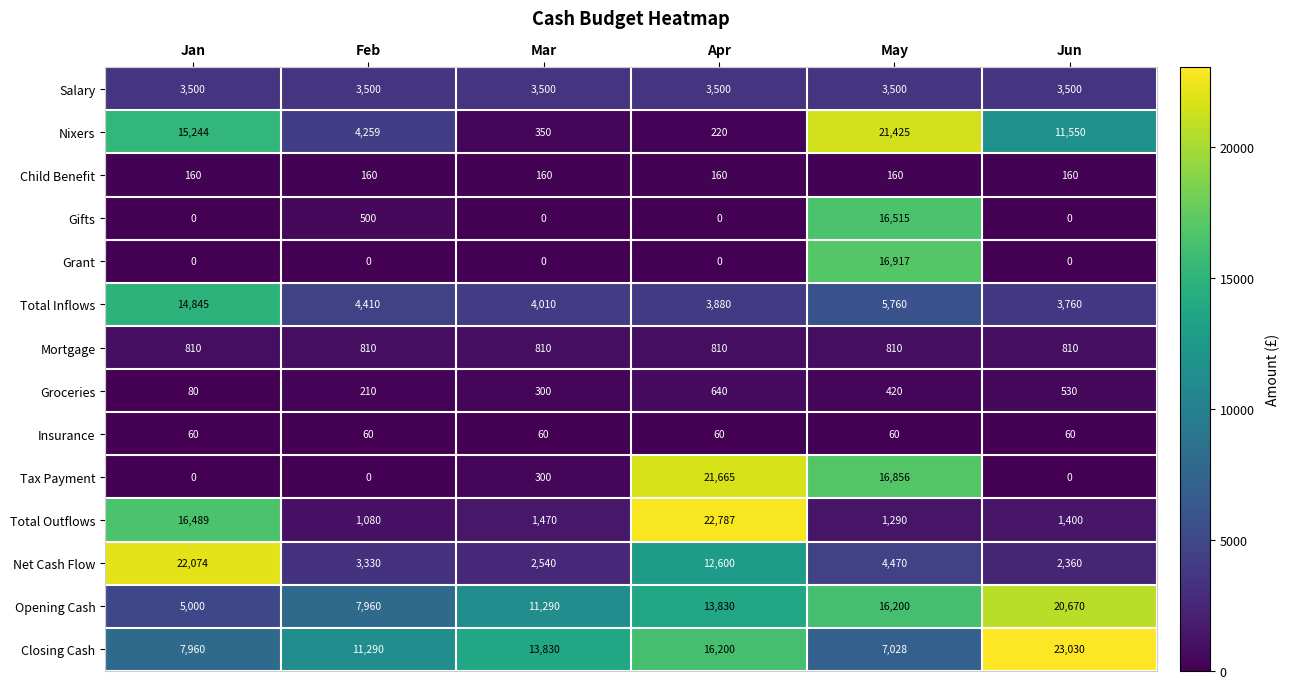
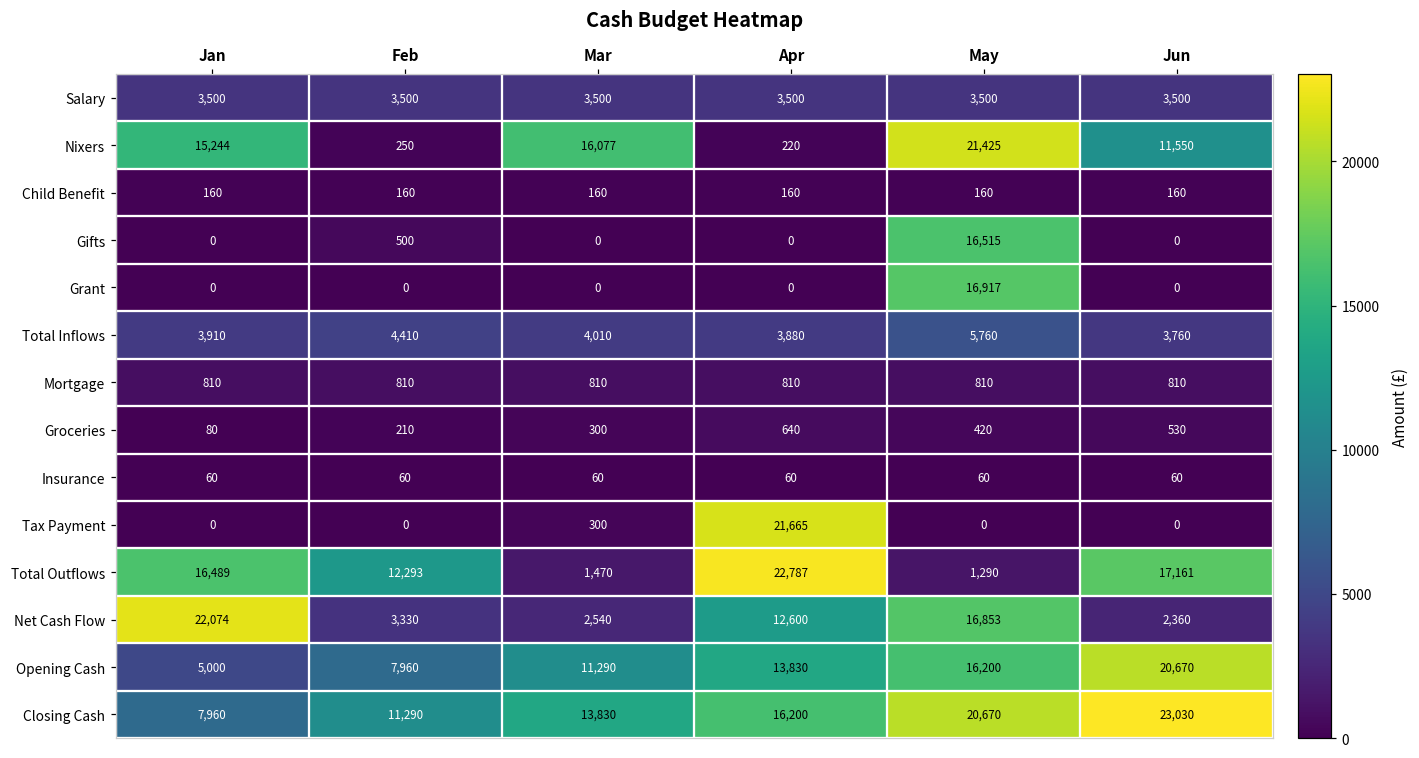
  {
    "Salary": {
      "Jan": "3,500",
      "Feb": "3,500",
      "Mar": "3,500",
      "Apr": "3,500",
      "May": "3,500",
      "Jun": "3,500"
    },
    "Nixers": {
      "Jan": "15,244",
-     "Feb": "4,259",
-     "Mar": "350",
+     "Feb": "250",
+     "Mar": "16,077",
      "Apr": "220",
      "May": "21,425",
      "Jun": "11,550"
    },
    "Child Benefit": {
      "Jan": "160",
      "Feb": "160",
      "Mar": "160",
      "Apr": "160",
      "May": "160",
      "Jun": "160"
    },
    "Gifts": {
      "Jan": "0",
      "Feb": "500",
      "Mar": "0",
      "Apr": "0",
      "May": "16,515",
      "Jun": "0"
    },
    "Grant": {
      "Jan": "0",
      "Feb": "0",
      "Mar": "0",
      "Apr": "0",
      "May": "16,917",
      "Jun": "0"
    },
    "Total Inflows": {
-     "Jan": "14,845",
+     "Jan": "3,910",
      "Feb": "4,410",
      "Mar": "4,010",
      "Apr": "3,880",
      "May": "5,760",
      "Jun": "3,760"
    },
    "Mortgage": {
      "Jan": "810",
      "Feb": "810",
      "Mar": "810",
      "Apr": "810",
      "May": "810",
      "Jun": "810"
    },
    "Groceries": {
      "Jan": "80",
      "Feb": "210",
      "Mar": "300",
      "Apr": "640",
      "May": "420",
      "Jun": "530"
    },
    "Insurance": {
      "Jan": "60",
      "Feb": "60",
      "Mar": "60",
      "Apr": "60",
      "May": "60",
      "Jun": "60"
    },
    "Tax Payment": {
      "Jan": "0",
      "Feb": "0",
      "Mar": "300",
      "Apr": "21,665",
-     "May": "16,856",
+     "May": "0",
      "Jun": "0"
    },
    "Total Outflows": {
      "Jan": "16,489",
-     "Feb": "1,080",
+     "Feb": "12,293",
      "Mar": "1,470",
      "Apr": "22,787",
      "May": "1,290",
-     "Jun": "1,400"
+     "Jun": "17,161"
    },
    "Net Cash Flow": {
      "Jan": "22,074",
      "Feb": "3,330",
      "Mar": "2,540",
      "Apr": "12,600",
-     "May": "4,470",
+     "May": "16,853",
      "Jun": "2,360"
    },
    "Opening Cash": {
      "Jan": "5,000",
      "Feb": "7,960",
      "Mar": "11,290",
      "Apr": "13,830",
      "May": "16,200",
      "Jun": "20,670"
    },
    "Closing Cash": {
      "Jan": "7,960",
      "Feb": "11,290",
      "Mar": "13,830",
      "Apr": "16,200",
-     "May": "7,028",
+     "May": "20,670",
      "Jun": "23,030"
    }
  }
